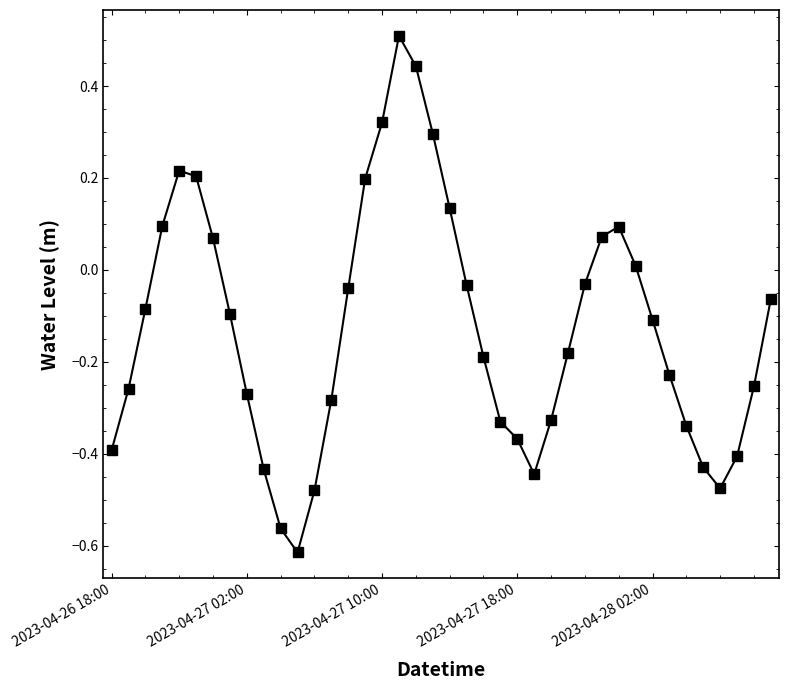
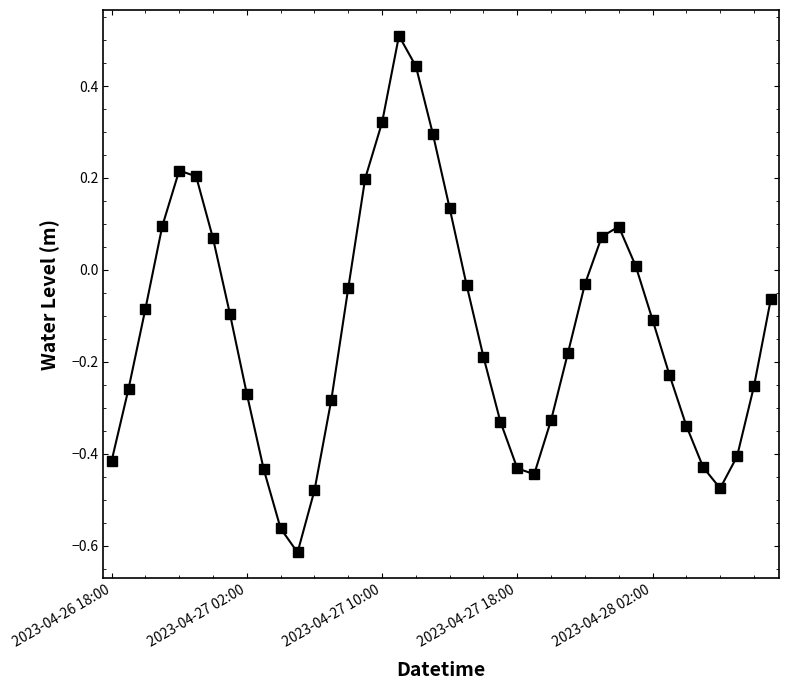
  {
-   "2023-04-26 18:00": -0.39,
+   "2023-04-26 18:00": -0.42,
    "2023-04-27 02:00": -0.27,
    "2023-04-27 10:00": 0.32,
-   "2023-04-27 18:00": -0.37,
+   "2023-04-27 18:00": -0.43,
    "2023-04-28 02:00": -0.11
  }
